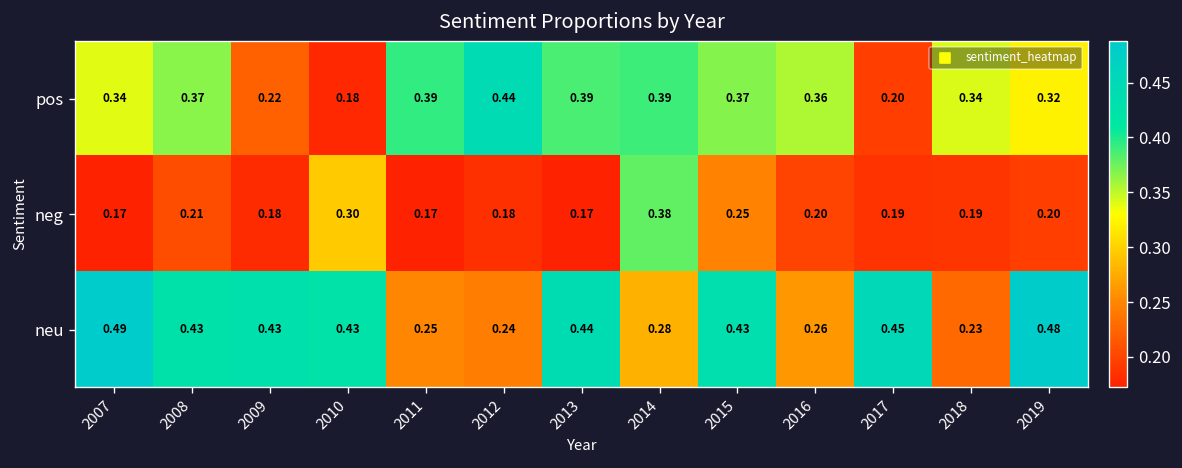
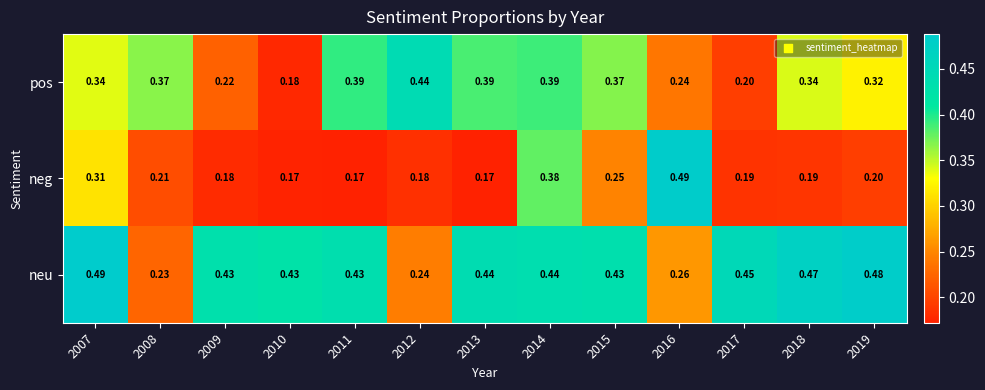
  {
    "pos": {
      "2007": 0.34,
      "2008": 0.37,
      "2009": 0.22,
      "2010": 0.18,
      "2011": 0.39,
      "2012": 0.44,
      "2013": 0.39,
      "2014": 0.39,
      "2015": 0.37,
-     "2016": 0.36,
+     "2016": 0.24,
      "2017": 0.20,
      "2018": 0.34,
      "2019": 0.32
    },
    "neg": {
-     "2007": 0.17,
+     "2007": 0.31,
      "2008": 0.21,
      "2009": 0.18,
-     "2010": 0.30,
+     "2010": 0.17,
      "2011": 0.17,
      "2012": 0.18,
      "2013": 0.17,
      "2014": 0.38,
      "2015": 0.25,
-     "2016": 0.20,
+     "2016": 0.49,
      "2017": 0.19,
      "2018": 0.19,
      "2019": 0.20
    },
    "neu": {
      "2007": 0.49,
-     "2008": 0.43,
+     "2008": 0.23,
      "2009": 0.43,
      "2010": 0.43,
-     "2011": 0.25,
+     "2011": 0.43,
      "2012": 0.24,
      "2013": 0.44,
-     "2014": 0.28,
+     "2014": 0.44,
      "2015": 0.43,
      "2016": 0.26,
      "2017": 0.45,
-     "2018": 0.23,
+     "2018": 0.47,
      "2019": 0.48
    }
  }
